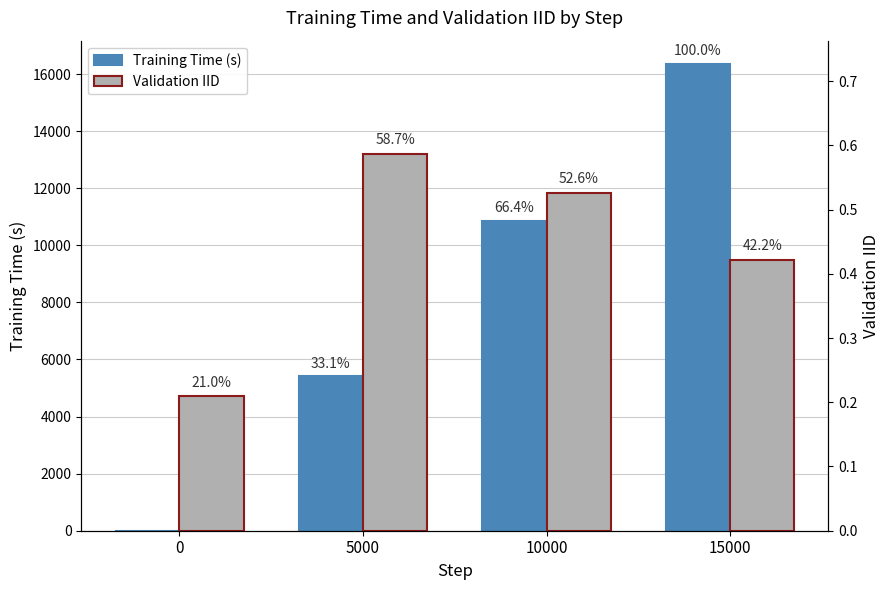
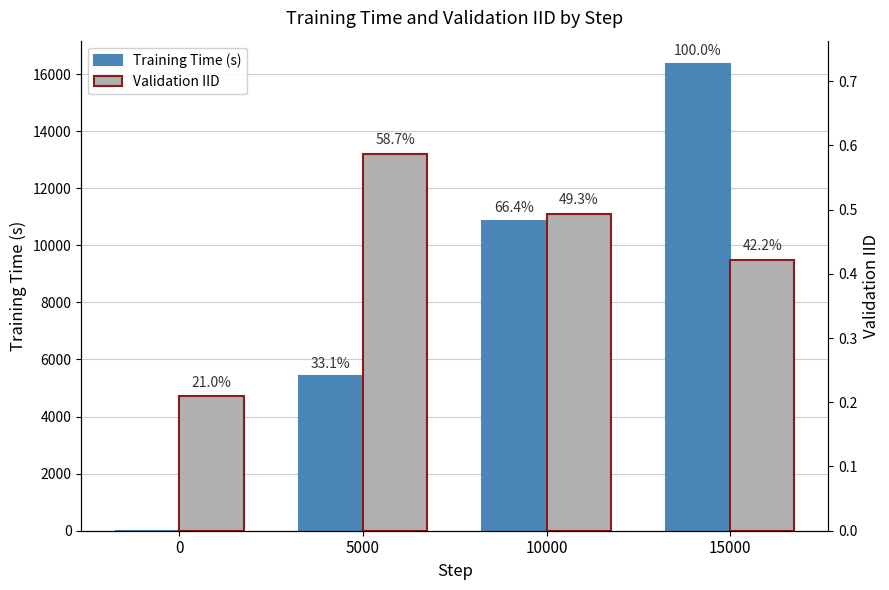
  {
    "Validation IID": {
      "0": "21.0%",
      "5000": "58.7%",
-     "10000": "52.6%",
+     "10000": "49.3%",
      "15000": "42.2%"
    }
  }
